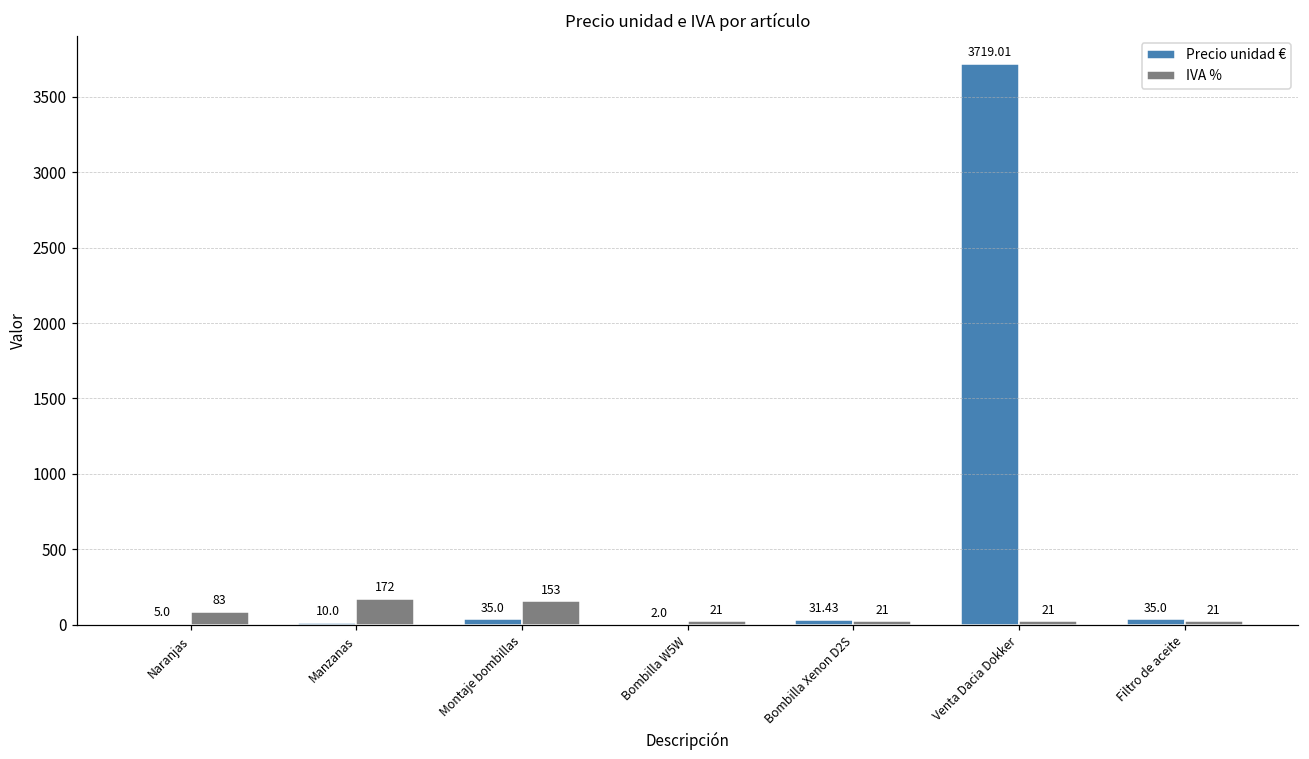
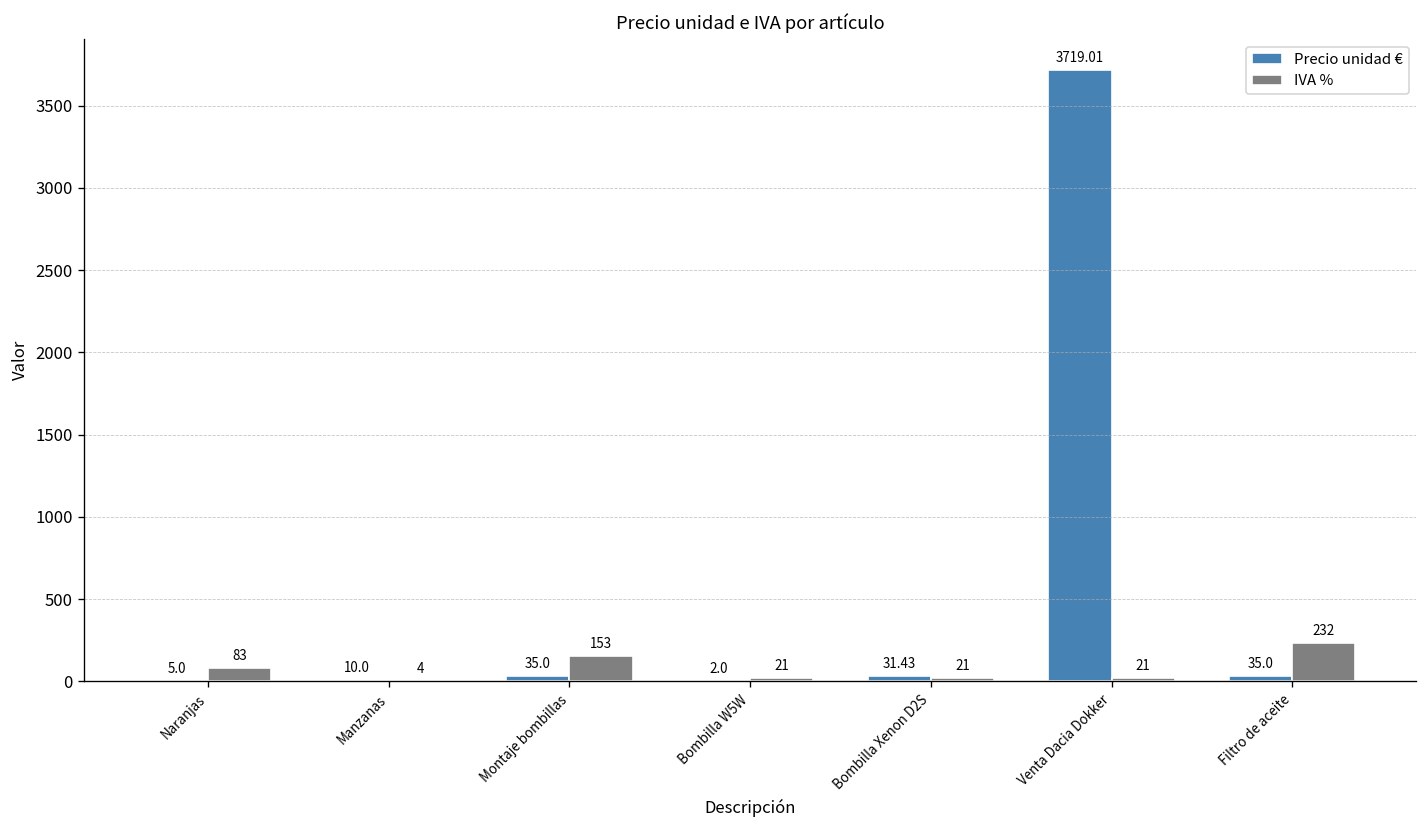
  {
    "Precio unidad €": {
      "Naranjas": 5.0,
      "Manzanas": 10.0,
      "Montaje bombillas": 35.0,
      "Bombilla W5W": 2.0,
      "Bombilla Xenon D2S": 31.43,
      "Venta Dacia Dokker": 3719.01,
      "Filtro de aceite": 35.0
    },
    "IVA %": {
      "Naranjas": 83,
-     "Manzanas": 172,
+     "Manzanas": 4,
      "Montaje bombillas": 153,
      "Bombilla W5W": 21,
      "Bombilla Xenon D2S": 21,
      "Venta Dacia Dokker": 21,
-     "Filtro de aceite": 21
+     "Filtro de aceite": 232
    }
  }
